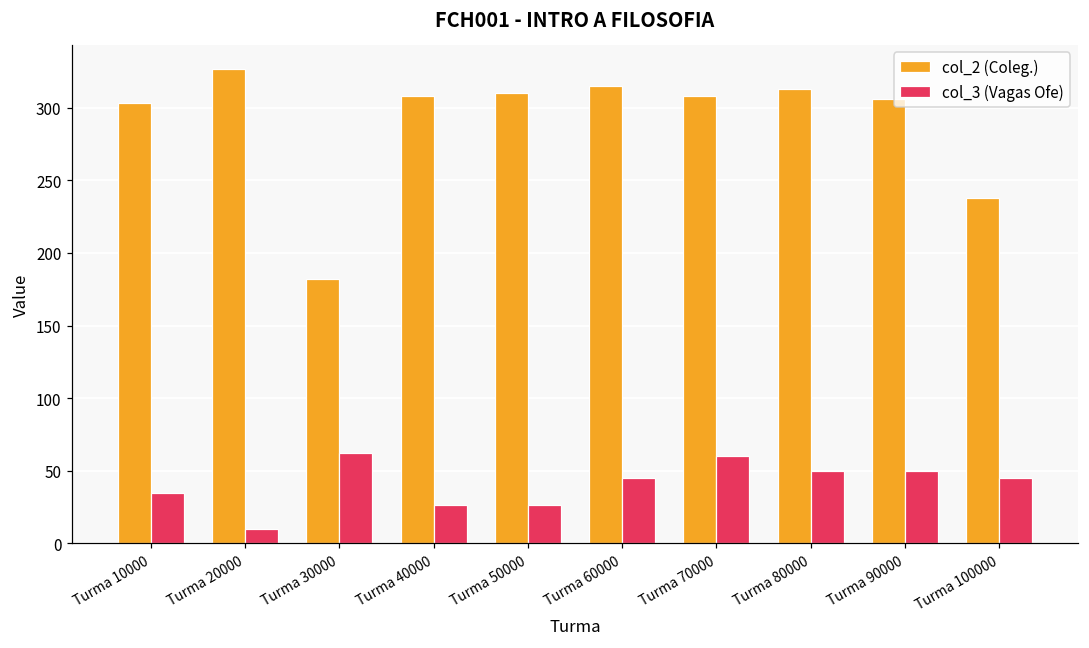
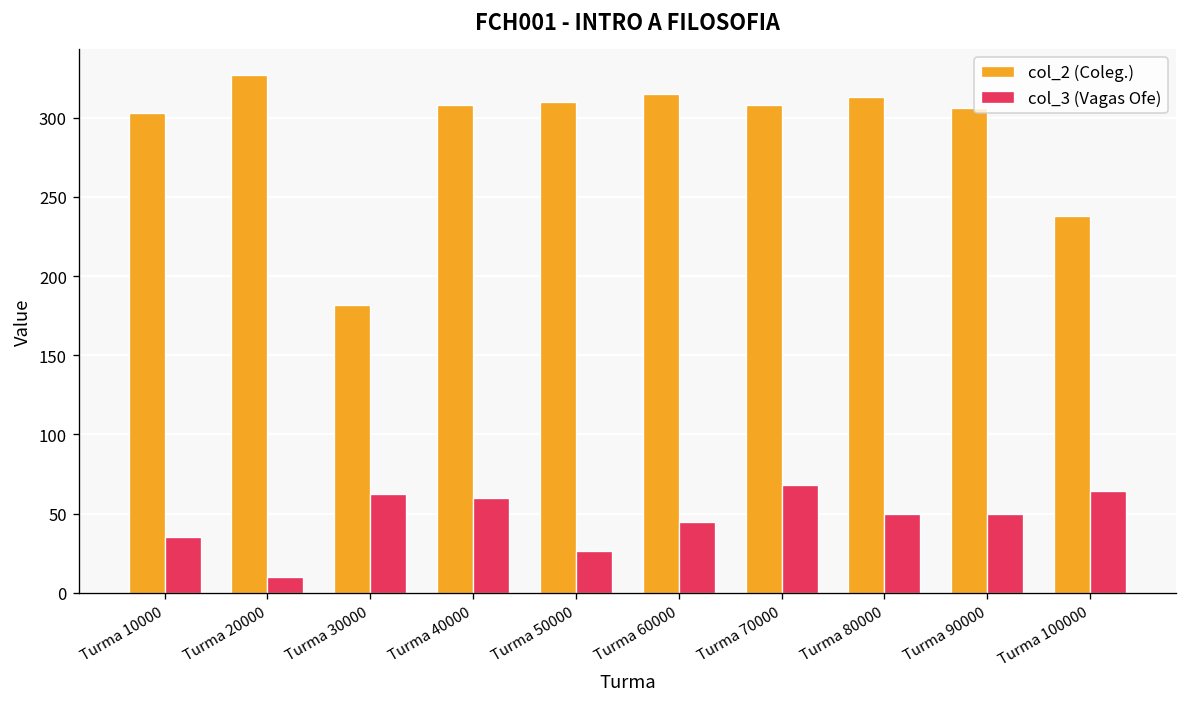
  {
    "col_2 (Coleg.)": {
      "Turma 10000": 303,
      "Turma 20000": 327,
      "Turma 30000": 182,
      "Turma 40000": 308,
      "Turma 50000": 310,
      "Turma 60000": 315,
      "Turma 70000": 308,
      "Turma 80000": 313,
      "Turma 90000": 306,
      "Turma 100000": 238
    },
    "col_3 (Vagas Ofe)": {
      "Turma 10000": 35,
      "Turma 20000": 10,
      "Turma 30000": 62,
-     "Turma 40000": 27,
+     "Turma 40000": 60,
      "Turma 50000": 26,
      "Turma 60000": 45,
-     "Turma 70000": 60,
+     "Turma 70000": 68,
      "Turma 80000": 50,
      "Turma 90000": 50,
-     "Turma 100000": 45
+     "Turma 100000": 64
    }
  }
